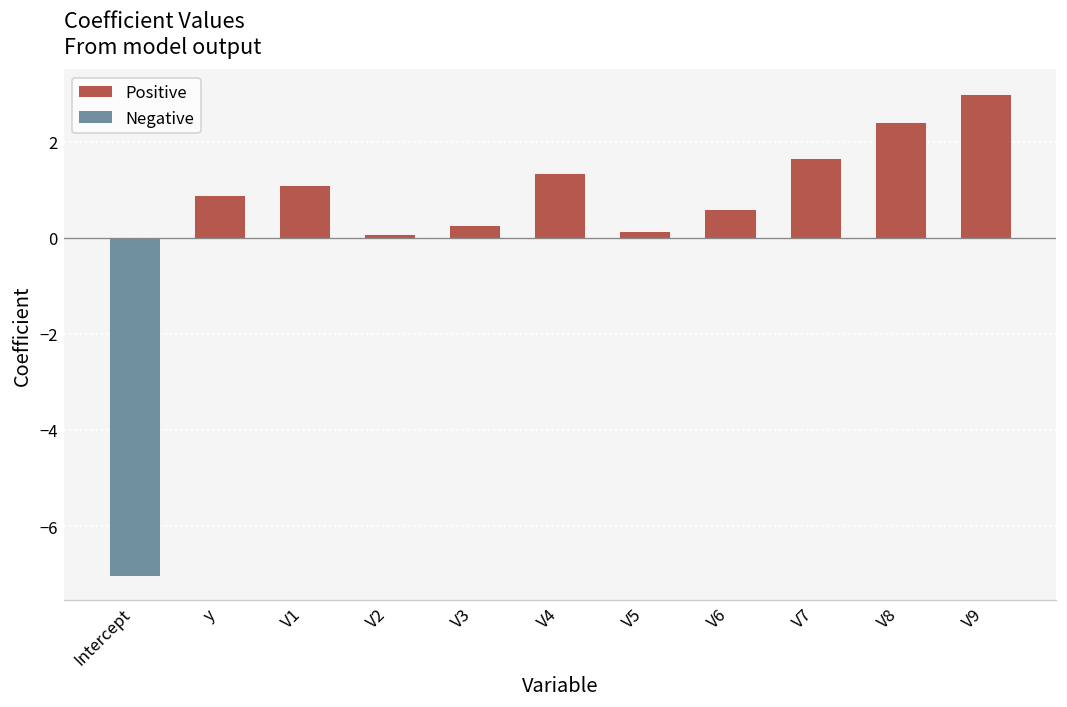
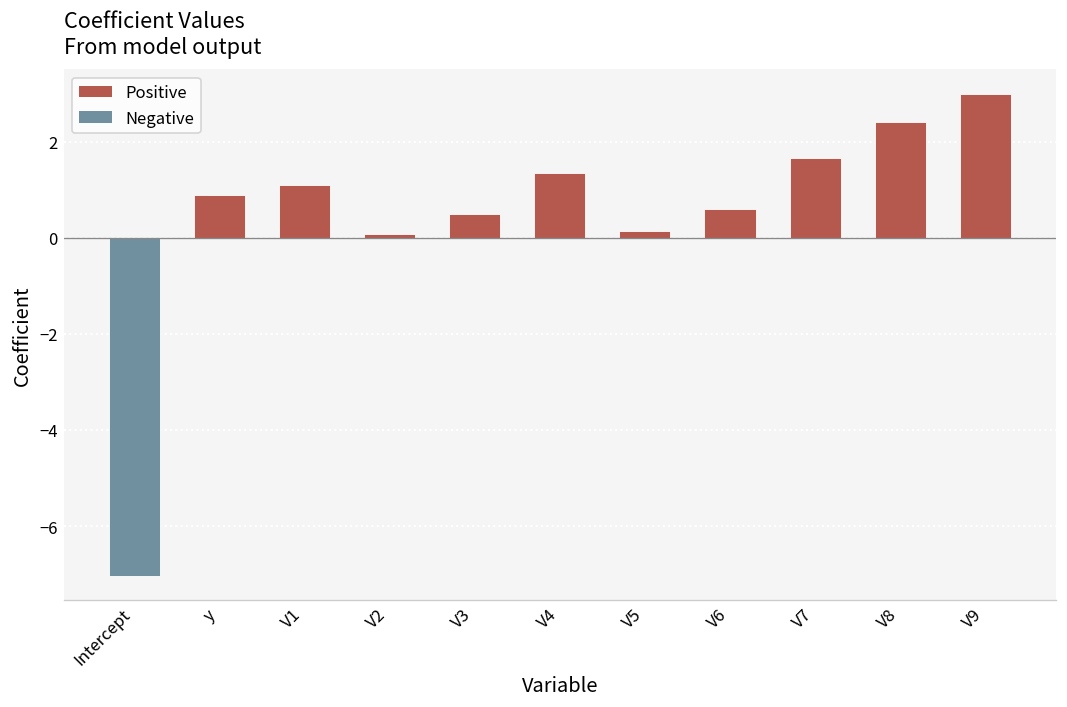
  {
    "Intercept": -7.0,
    "y": 0.9,
    "V1": 1.1,
    "V2": 0.1,
-   "V3": 0.3,
+   "V3": 0.5,
    "V4": 1.4,
    "V5": 0.1,
    "V6": 0.6,
    "V7": 1.7,
    "V8": 2.4,
    "V9": 3.0
  }
